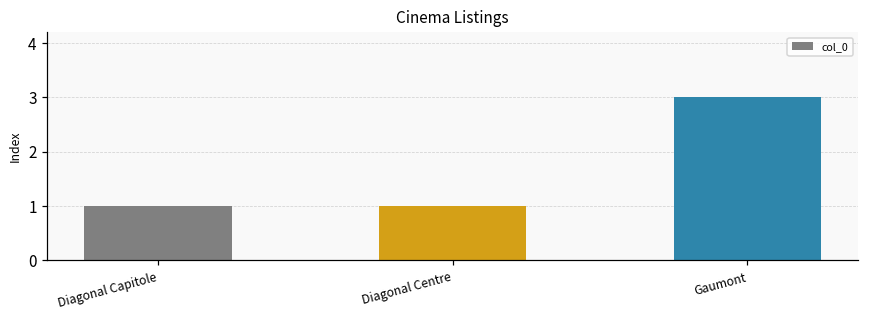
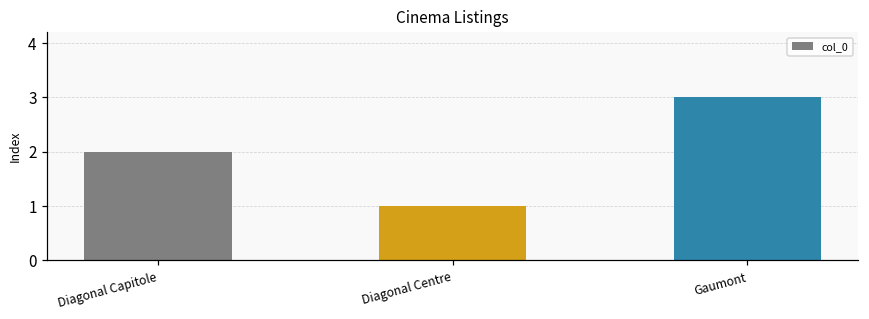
  {
-   "Diagonal Capitole": 1,
+   "Diagonal Capitole": 2,
    "Diagonal Centre": 1,
    "Gaumont": 3
  }
